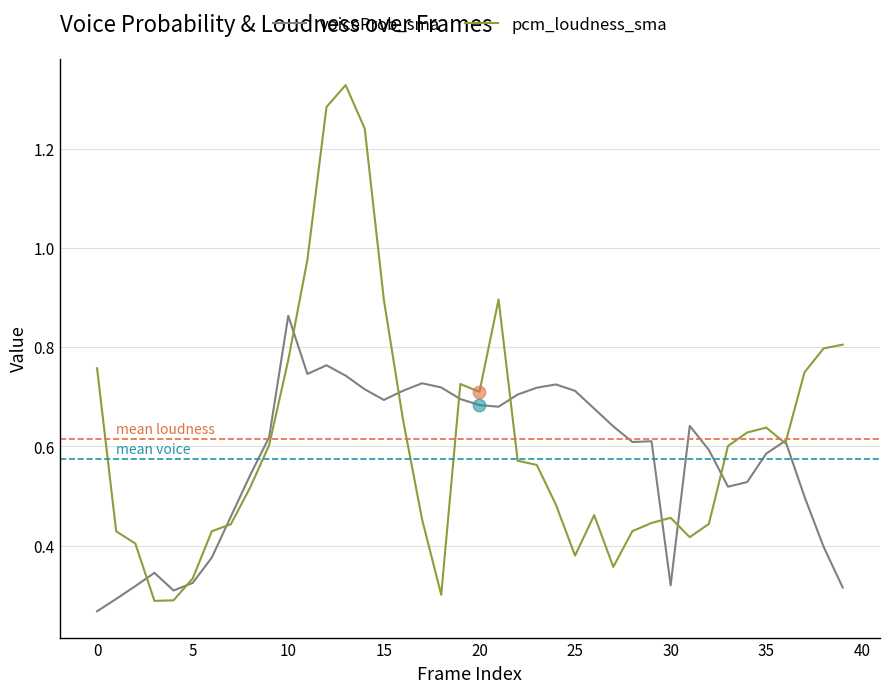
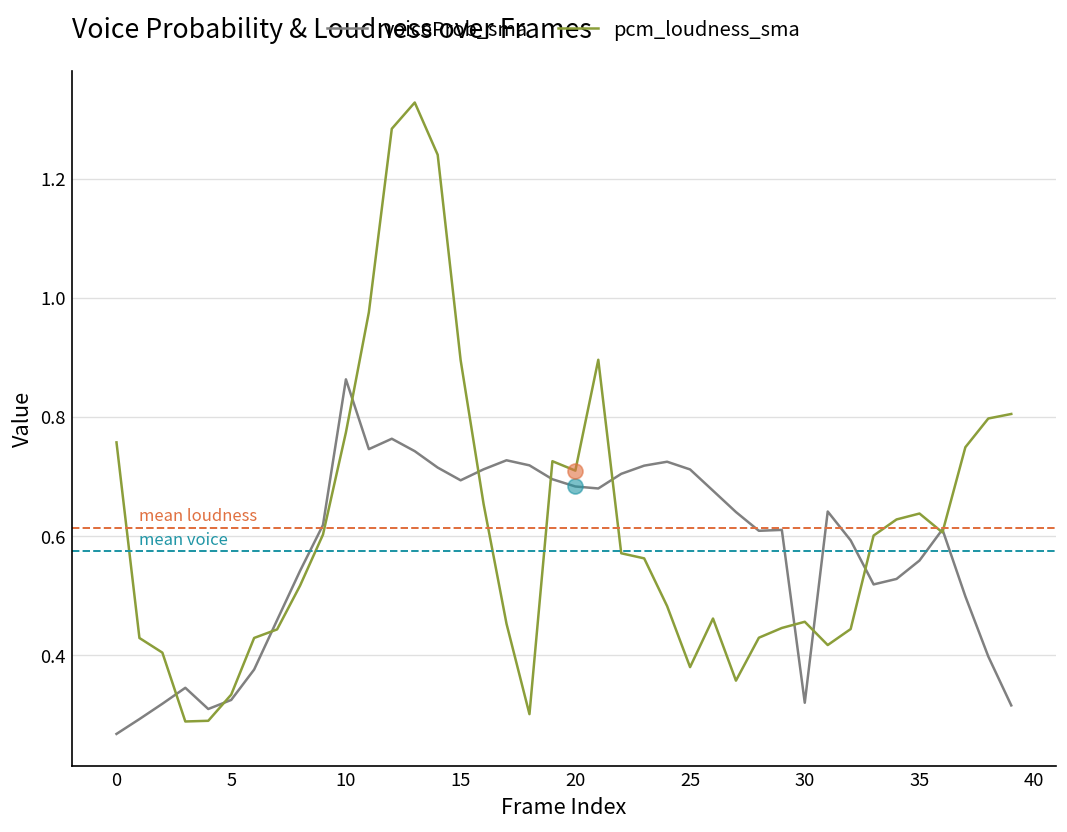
  {
    "voiceProb_sma": {
      "0": 0.27,
      "5": 0.32,
      "10": 0.86,
      "15": 0.69,
      "25": 0.71,
      "30": 0.32,
-     "35": 0.59
+     "35": 0.56
    },
    "pcm_loudness_sma": {
      "0": 0.76,
      "5": 0.33,
      "10": 0.77,
      "15": 0.90,
      "25": 0.38,
      "30": 0.46,
      "35": 0.64
    }
  }
